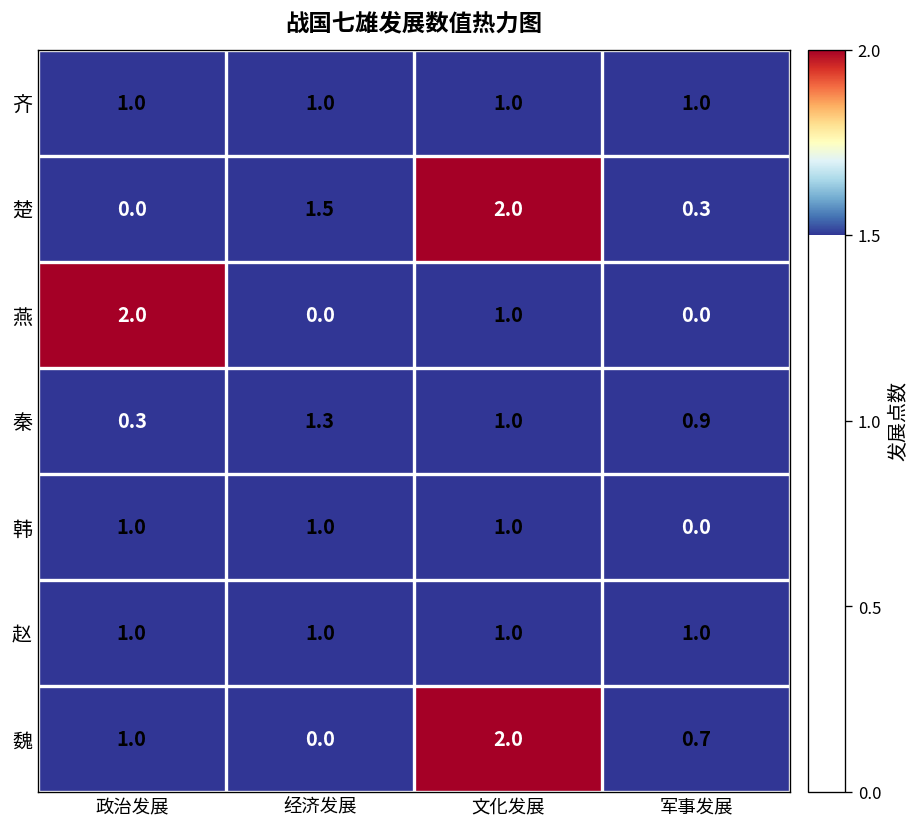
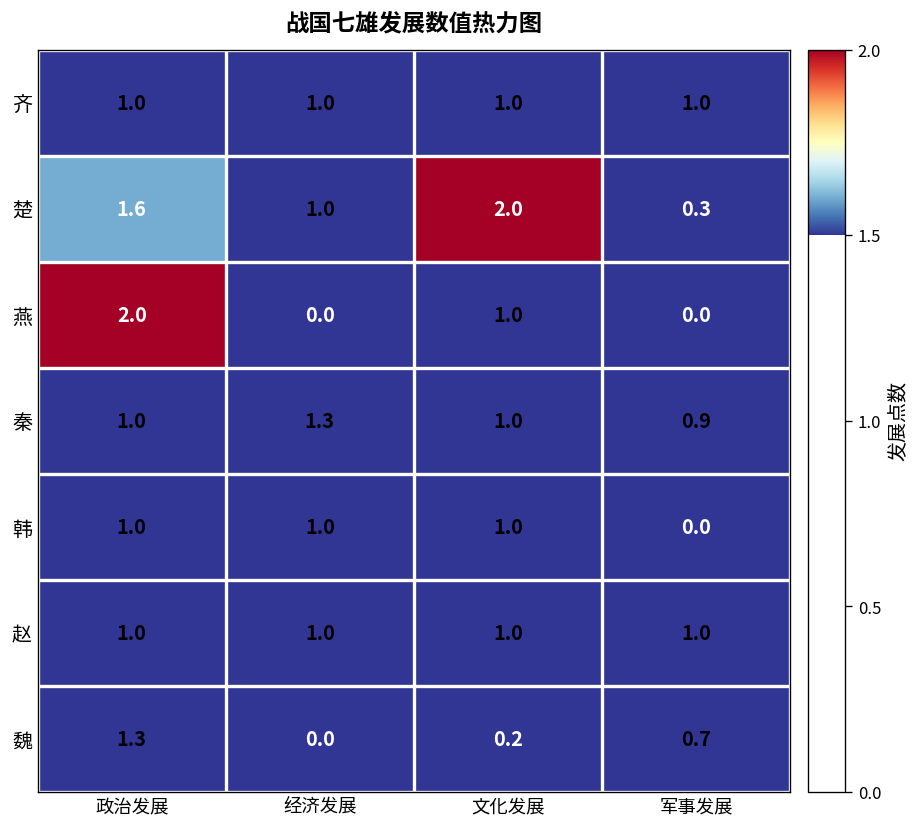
  {
    "齐": {
      "政治发展": 1.0,
      "经济发展": 1.0,
      "文化发展": 1.0,
      "军事发展": 1.0
    },
    "楚": {
-     "政治发展": 0.0,
-     "经济发展": 1.5,
+     "政治发展": 1.6,
+     "经济发展": 1.0,
      "文化发展": 2.0,
      "军事发展": 0.3
    },
    "燕": {
      "政治发展": 2.0,
      "经济发展": 0.0,
      "文化发展": 1.0,
      "军事发展": 0.0
    },
    "秦": {
-     "政治发展": 0.3,
+     "政治发展": 1.0,
      "经济发展": 1.3,
      "文化发展": 1.0,
      "军事发展": 0.9
    },
    "韩": {
      "政治发展": 1.0,
      "经济发展": 1.0,
      "文化发展": 1.0,
      "军事发展": 0.0
    },
    "赵": {
      "政治发展": 1.0,
      "经济发展": 1.0,
      "文化发展": 1.0,
      "军事发展": 1.0
    },
    "魏": {
-     "政治发展": 1.0,
+     "政治发展": 1.3,
      "经济发展": 0.0,
-     "文化发展": 2.0,
+     "文化发展": 0.2,
      "军事发展": 0.7
    }
  }
